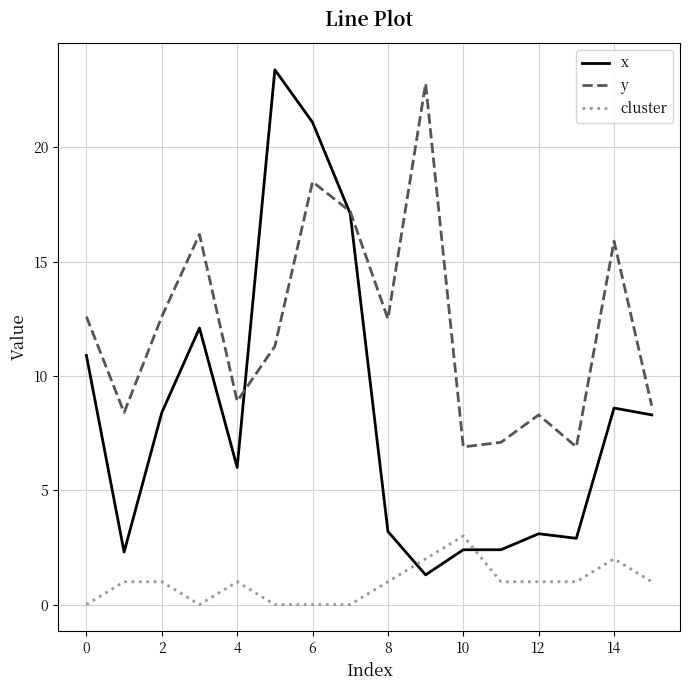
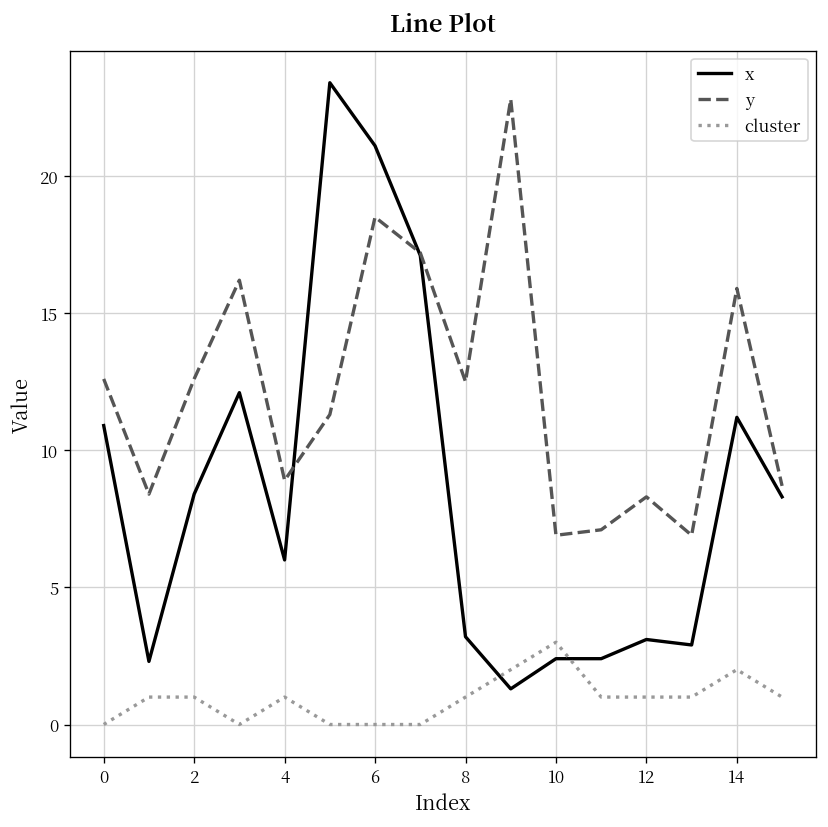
  {
    "x": {
      "0": 10.9,
      "2": 8.4,
      "4": 6.0,
      "6": 21.1,
      "8": 3.2,
      "10": 2.4,
      "12": 3.1,
-     "14": 8.6
+     "14": 11.2
    },
    "y": {
      "0": 12.6,
      "2": 12.6,
      "4": 8.9,
      "6": 18.5,
      "8": 12.5,
      "10": 6.9,
      "12": 8.3,
      "14": 15.9
    },
    "cluster": {
      "0": 0.0,
      "2": 1.0,
      "4": 1.0,
      "6": 0.0,
      "8": 1.0,
      "10": 3.0,
      "12": 1.0,
      "14": 2.0
    }
  }
